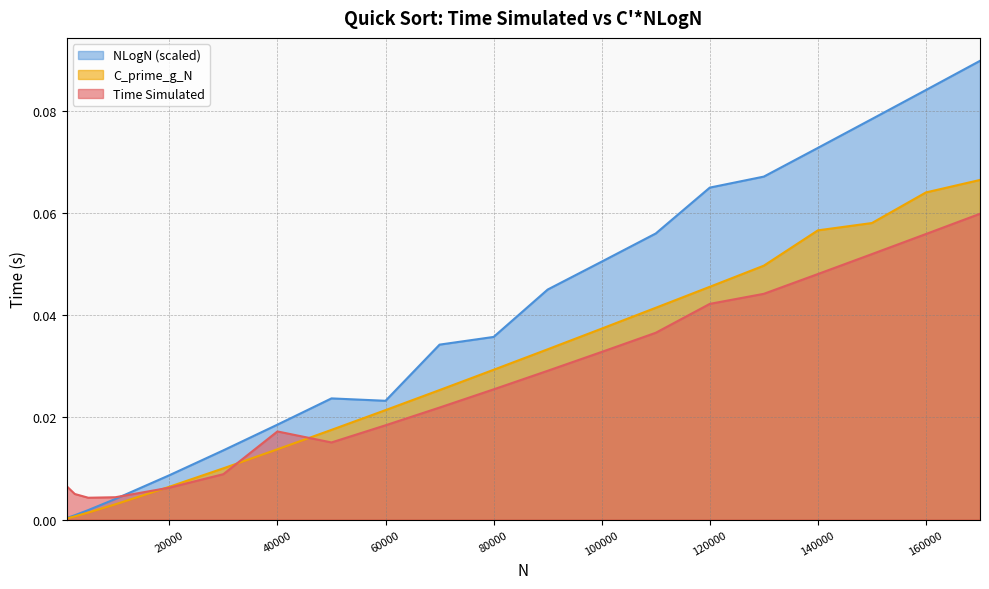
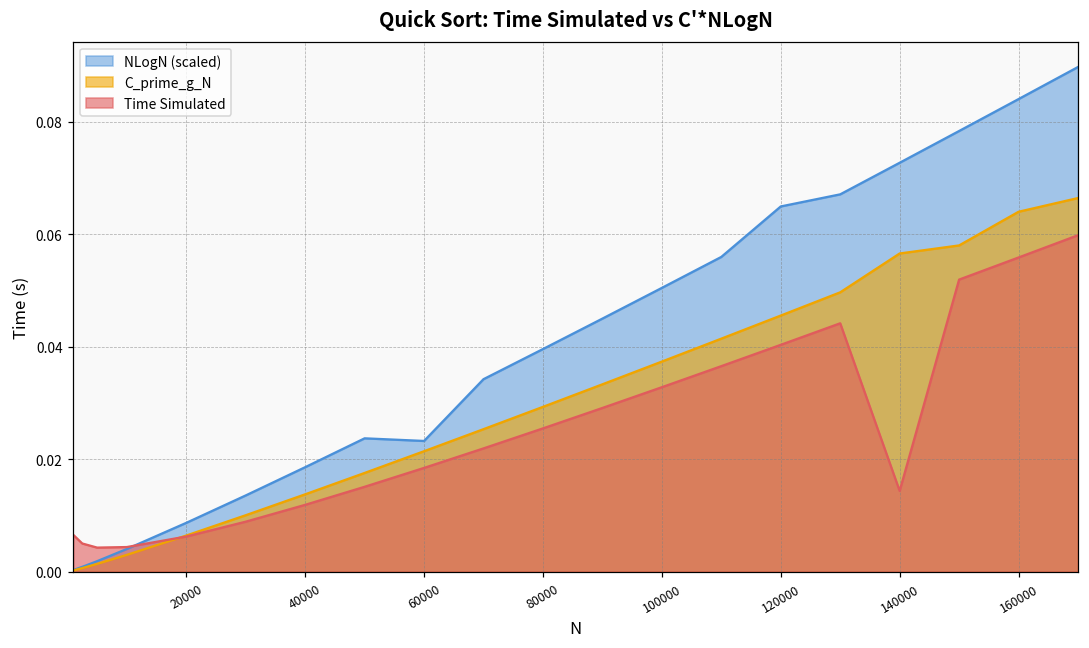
  {
    "NLogN (scaled)": {
      "20000": 0.009,
      "40000": 0.019,
      "60000": 0.023,
-     "80000": 0.036,
+     "80000": 0.040,
      "100000": 0.050,
      "120000": 0.065,
      "140000": 0.073,
      "160000": 0.084
    },
    "C_prime_g_N": {
      "40000": 0.014,
      "60000": 0.021,
      "80000": 0.029,
      "100000": 0.037,
      "120000": 0.046,
      "140000": 0.057,
      "160000": 0.064
    },
    "Time Simulated": {
-     "40000": 0.017,
+     "40000": 0.012,
      "60000": 0.018,
      "80000": 0.025,
      "100000": 0.033,
-     "120000": 0.042,
-     "140000": 0.048,
+     "120000": 0.040,
+     "140000": 0.014,
      "160000": 0.056
    }
  }
